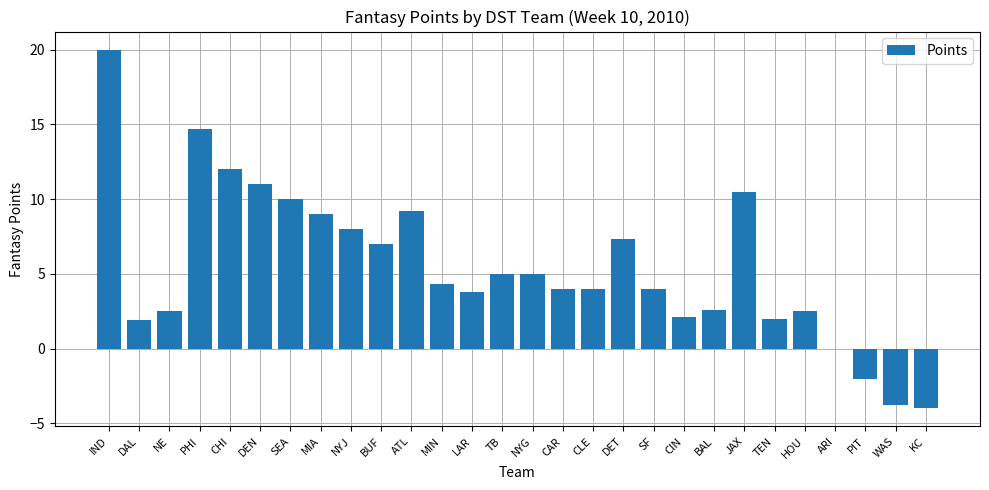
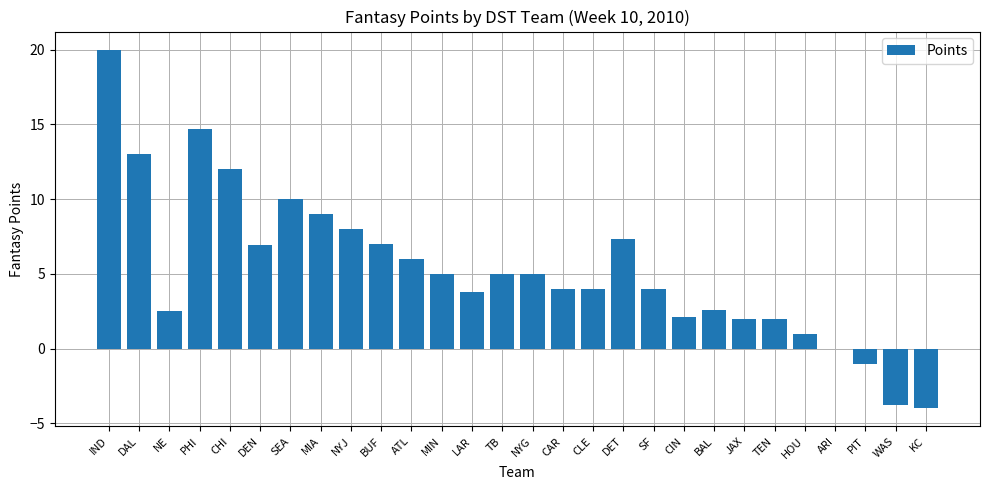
  {
    "IND": 20.0,
-   "DAL": 1.9,
+   "DAL": 13.0,
    "NE": 2.5,
    "PHI": 14.7,
    "CHI": 12.0,
-   "DEN": 11.0,
+   "DEN": 6.9,
    "SEA": 10.0,
    "MIA": 9.0,
    "NYJ": 8.0,
    "BUF": 7.0,
-   "ATL": 9.2,
-   "MIN": 4.3,
+   "ATL": 6.0,
+   "MIN": 5.0,
    "LAR": 3.8,
    "TB": 5.0,
    "NYG": 5.0,
    "CAR": 4.0,
    "CLE": 4.0,
    "DET": 7.3,
    "SF": 4.0,
    "CIN": 2.1,
    "BAL": 2.6,
-   "JAX": 10.5,
+   "JAX": 2.0,
    "TEN": 2.0,
-   "HOU": 2.5,
+   "HOU": 1.0,
    "ARI": 0.0,
-   "PIT": -2,
+   "PIT": -1,
    "WAS": -3.8,
    "KC": -4.0
  }
